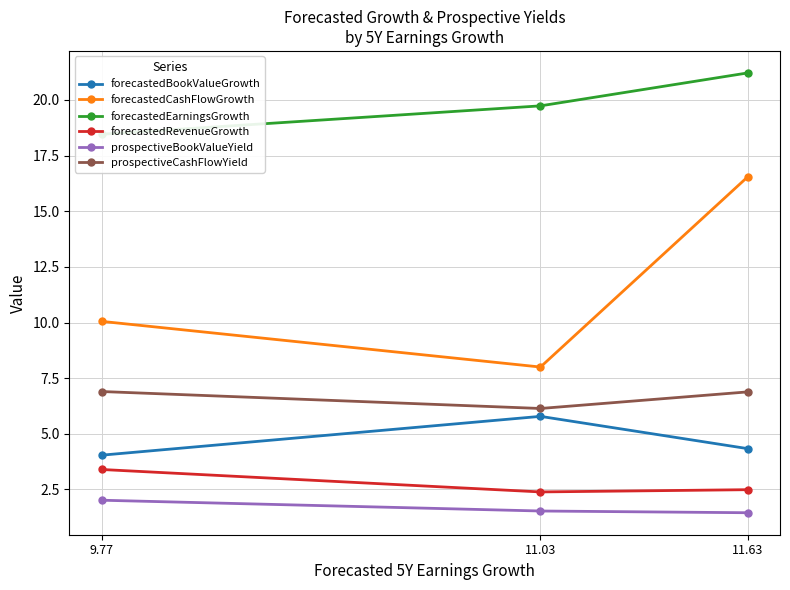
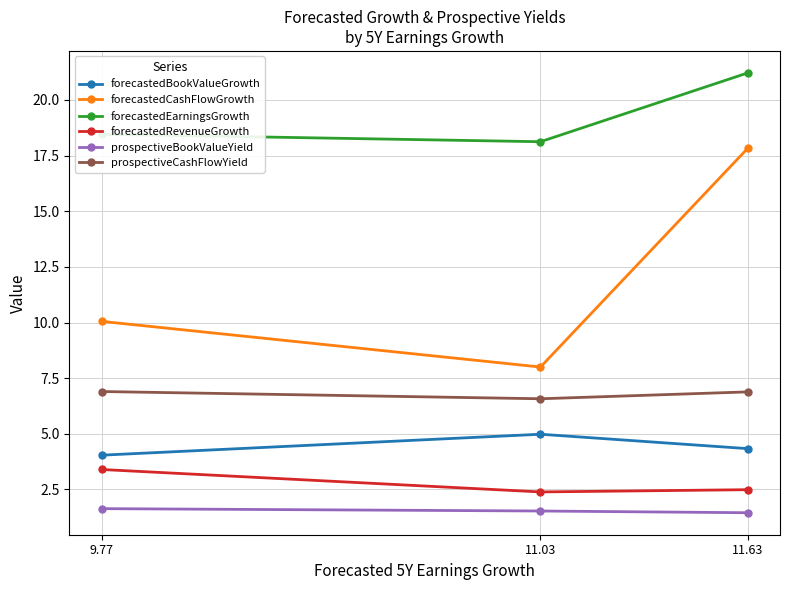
  {
    "forecastedBookValueGrowth": {
      "9.77": 4.0,
-     "11.03": 5.8,
+     "11.03": 5.0,
      "11.63": 4.3
    },
    "forecastedCashFlowGrowth": {
      "9.77": 10.1,
      "11.03": 8.0,
-     "11.63": 16.5
+     "11.63": 17.8
    },
    "forecastedEarningsGrowth": {
-     "11.03": 19.7,
+     "11.03": 18.1,
      "11.63": 21.2
    },
    "forecastedRevenueGrowth": {
      "9.77": 3.4,
      "11.03": 2.4,
      "11.63": 2.5
    },
    "prospectiveBookValueYield": {
-     "9.77": 2.0,
+     "9.77": 1.6,
      "11.03": 1.5,
      "11.63": 1.5
    },
    "prospectiveCashFlowYield": {
      "9.77": 6.9,
-     "11.03": 6.1,
+     "11.03": 6.6,
      "11.63": 6.9
    }
  }
